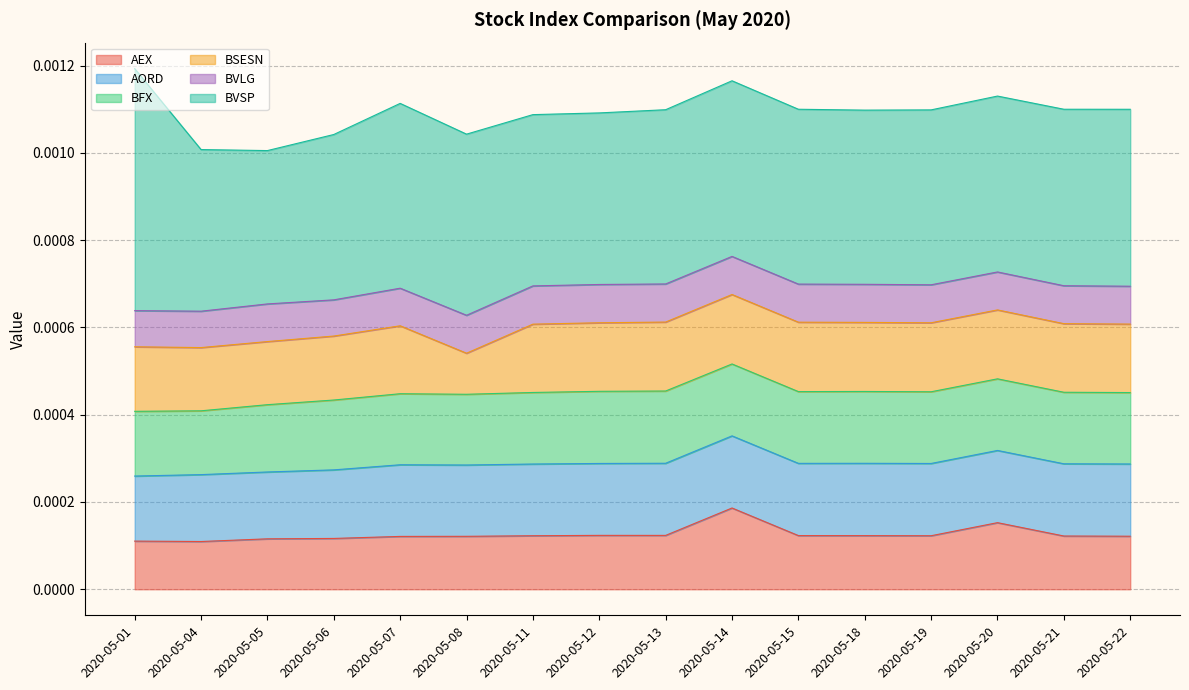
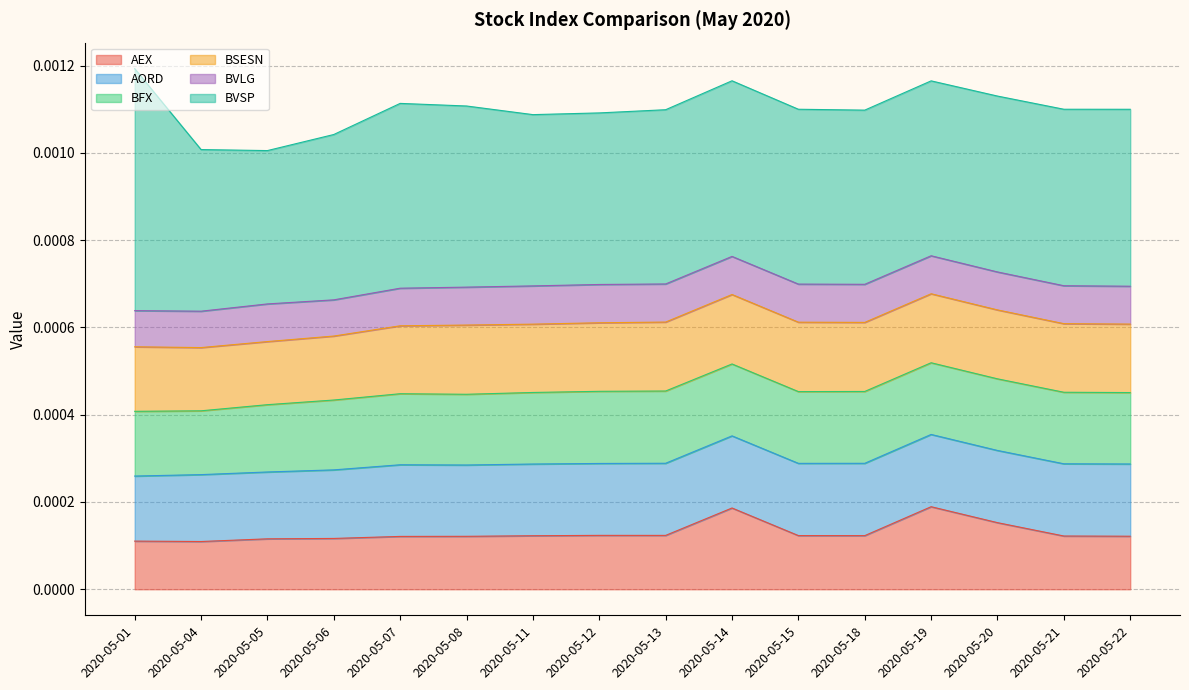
  {
    "AEX": {
      "2020-05-01": 0.00011,
      "2020-05-04": 0.00011,
      "2020-05-05": 0.00012,
      "2020-05-06": 0.00012,
      "2020-05-07": 0.00012,
      "2020-05-08": 0.00012,
      "2020-05-11": 0.00012,
      "2020-05-12": 0.00012,
      "2020-05-13": 0.00012,
      "2020-05-14": 0.00019,
      "2020-05-15": 0.00012,
      "2020-05-18": 0.00012,
-     "2020-05-19": 0.00012,
+     "2020-05-19": 0.00019,
      "2020-05-20": 0.00015,
      "2020-05-21": 0.00012,
      "2020-05-22": 0.00012
    },
    "BSESN": {
      "2020-05-01": 0.00015,
      "2020-05-04": 0.00014,
      "2020-05-05": 0.00014,
      "2020-05-06": 0.00015,
      "2020-05-07": 0.00016,
-     "2020-05-08": 0.00009,
+     "2020-05-08": 0.00016,
      "2020-05-11": 0.00016,
      "2020-05-12": 0.00016,
      "2020-05-13": 0.00016,
      "2020-05-14": 0.00016,
      "2020-05-15": 0.00016,
      "2020-05-18": 0.00016,
      "2020-05-19": 0.00016,
      "2020-05-20": 0.00016,
      "2020-05-21": 0.00016,
      "2020-05-22": 0.00016
    },
    "BVLG": {
      "2020-05-01": 0.00008,
      "2020-05-04": 0.00008,
      "2020-05-05": 0.00009,
      "2020-05-06": 0.00008,
      "2020-05-07": 0.00009,
      "2020-05-08": 0.00009,
      "2020-05-11": 0.00009,
      "2020-05-12": 0.00009,
      "2020-05-13": 0.00009,
      "2020-05-14": 0.00009,
      "2020-05-15": 0.00009,
      "2020-05-18": 0.00009,
      "2020-05-19": 0.00009,
      "2020-05-20": 0.00009,
      "2020-05-21": 0.00009,
      "2020-05-22": 0.00009
    }
  }
